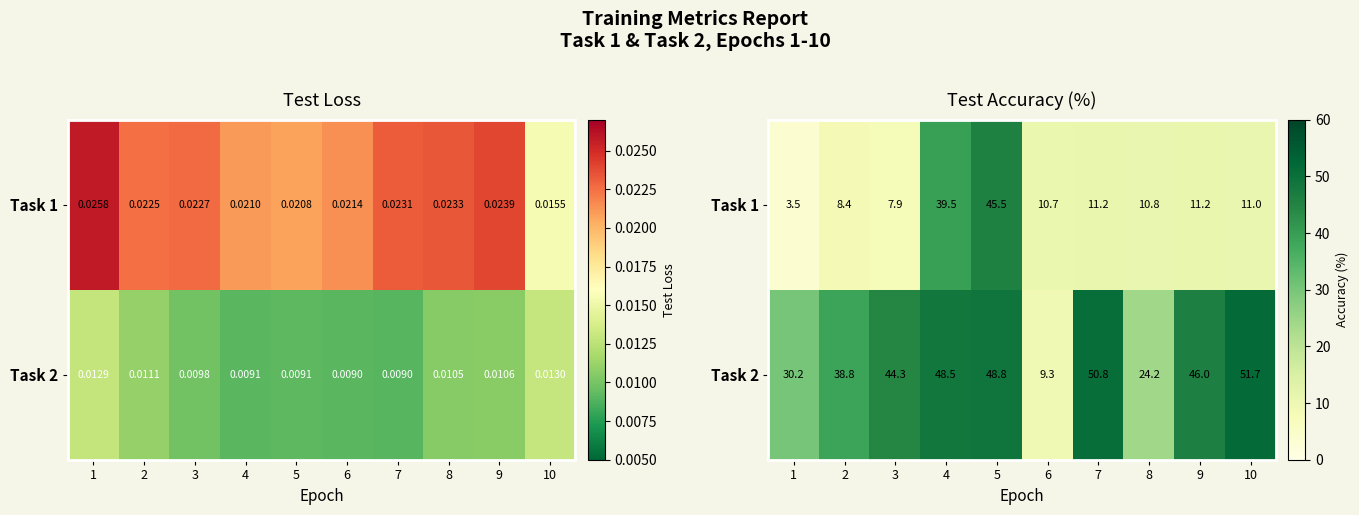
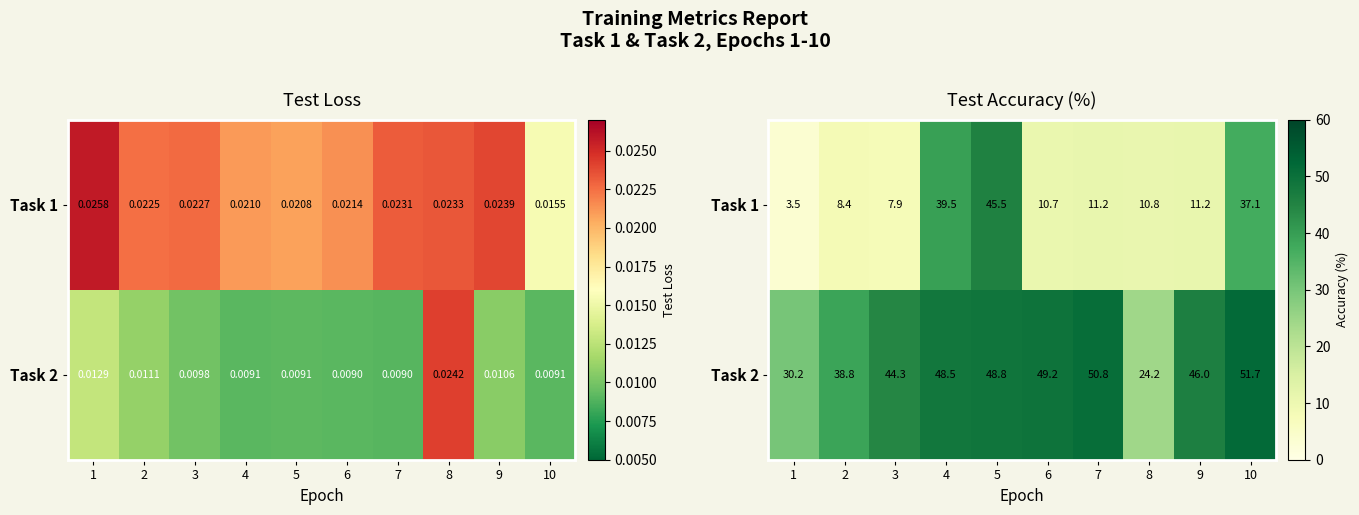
  {
    "Test Loss": {
      "Task 1": {
        "1": 0.0258,
        "2": 0.0225,
        "3": 0.0227,
        "4": 0.0210,
        "5": 0.0208,
        "6": 0.0214,
        "7": 0.0231,
        "8": 0.0233,
        "9": 0.0239,
        "10": 0.0155
      },
      "Task 2": {
        "1": 0.0129,
        "2": 0.0111,
        "3": 0.0098,
        "4": 0.0091,
        "5": 0.0091,
        "6": 0.0090,
        "7": 0.0090,
-       "8": 0.0105,
+       "8": 0.0242,
        "9": 0.0106,
-       "10": 0.0130
+       "10": 0.0091
      }
    },
    "Test Accuracy (%)": {
      "Task 1": {
        "1": 3.5,
        "2": 8.4,
        "3": 7.9,
        "4": 39.5,
        "5": 45.5,
        "6": 10.7,
        "7": 11.2,
        "8": 10.8,
        "9": 11.2,
-       "10": 11.0
+       "10": 37.1
      },
      "Task 2": {
        "1": 30.2,
        "2": 38.8,
        "3": 44.3,
        "4": 48.5,
        "5": 48.8,
-       "6": 9.3,
+       "6": 49.2,
        "7": 50.8,
        "8": 24.2,
        "9": 46.0,
        "10": 51.7
      }
    }
  }
